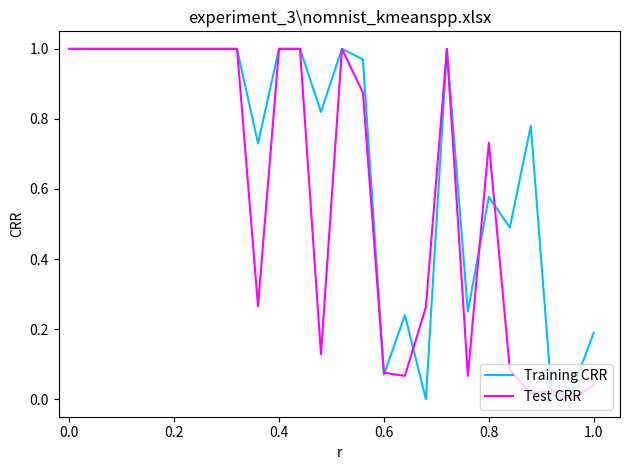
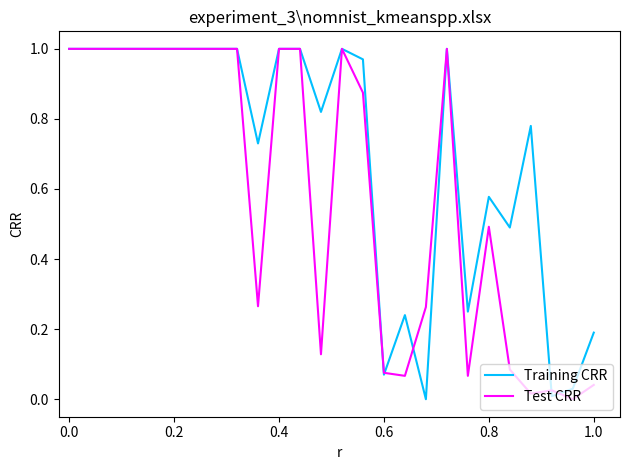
  {
    "Training CRR": {
      "0.8": 0.58,
      "1.0": 0.19
    },
    "Test CRR": {
-     "0.8": 0.73
+     "0.8": 0.49
    }
  }
